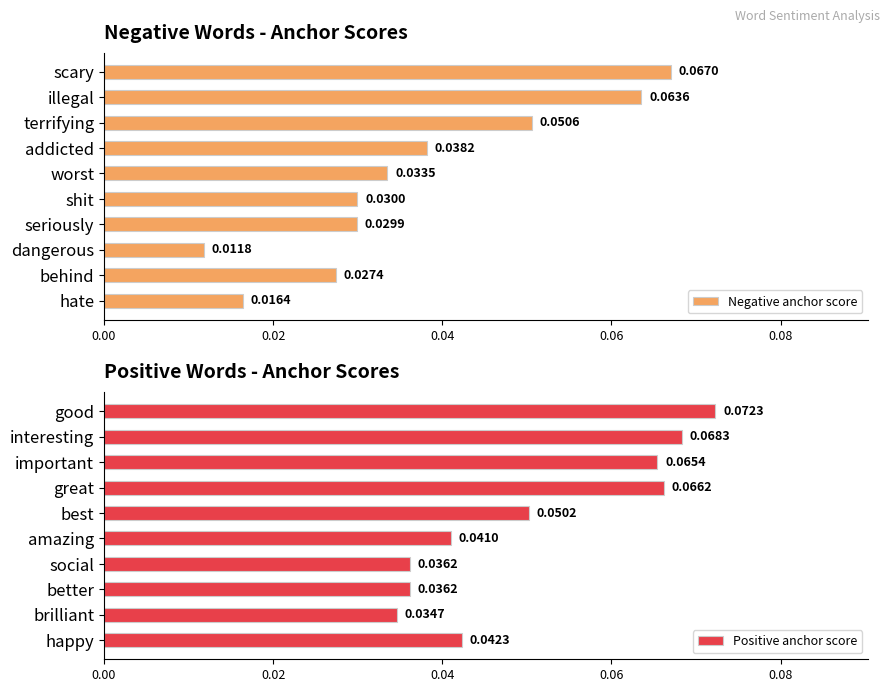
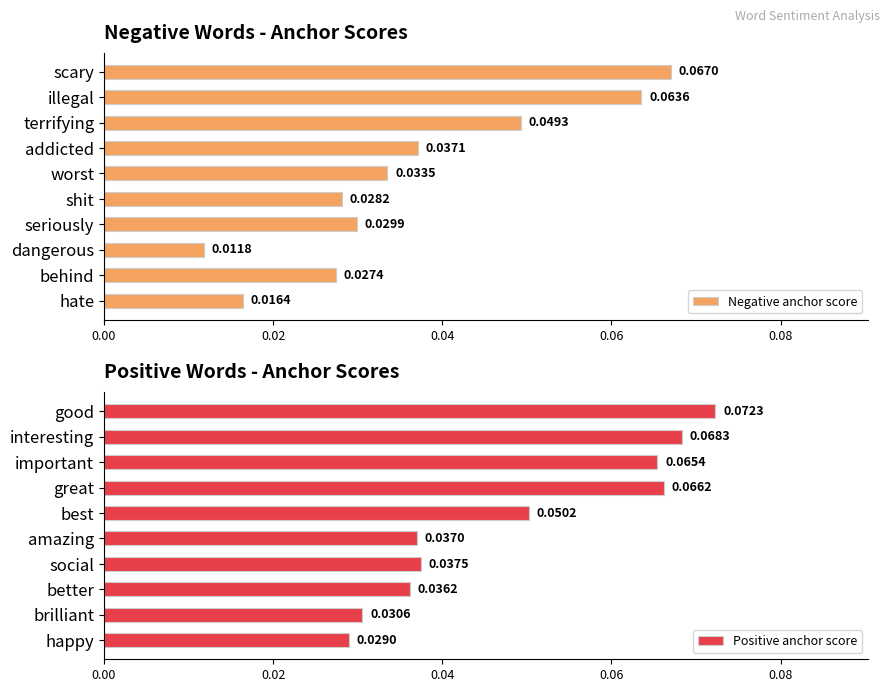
  {
    "Negative Words - Anchor Scores": {
      "scary": 0.0670,
      "illegal": 0.0636,
-     "terrifying": 0.0506,
-     "addicted": 0.0382,
+     "terrifying": 0.0493,
+     "addicted": 0.0371,
      "worst": 0.0335,
-     "shit": 0.0300,
+     "shit": 0.0282,
      "seriously": 0.0299,
      "dangerous": 0.0118,
      "behind": 0.0274,
      "hate": 0.0164
    },
    "Positive Words - Anchor Scores": {
      "good": 0.0723,
      "interesting": 0.0683,
      "important": 0.0654,
      "great": 0.0662,
      "best": 0.0502,
-     "amazing": 0.0410,
-     "social": 0.0362,
+     "amazing": 0.0370,
+     "social": 0.0375,
      "better": 0.0362,
-     "brilliant": 0.0347,
-     "happy": 0.0423
+     "brilliant": 0.0306,
+     "happy": 0.0290
    }
  }
